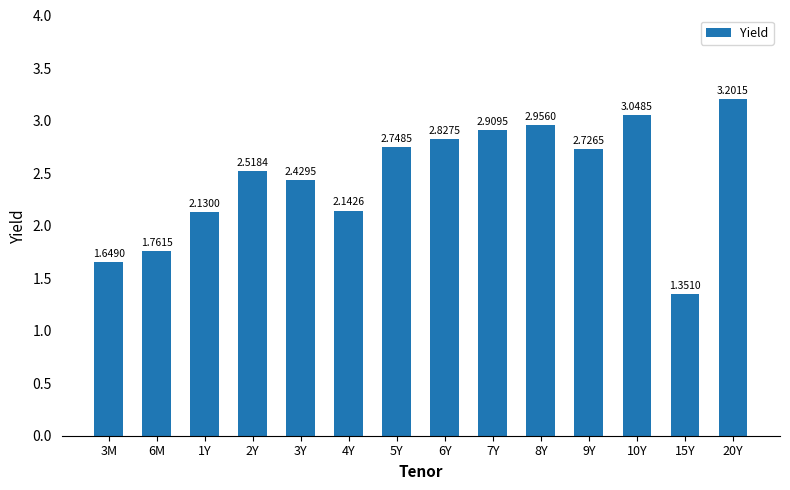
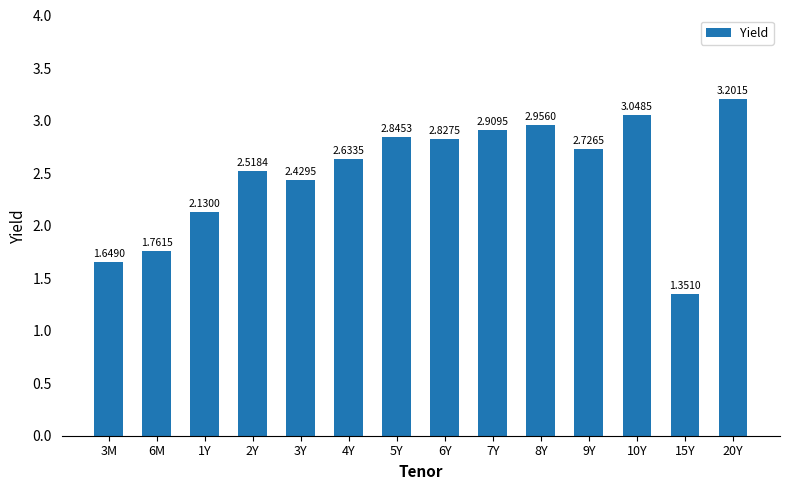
  {
    "3M": 1.6490,
    "6M": 1.7615,
    "1Y": 2.1300,
    "2Y": 2.5184,
    "3Y": 2.4295,
-   "4Y": 2.1426,
-   "5Y": 2.7485,
+   "4Y": 2.6335,
+   "5Y": 2.8453,
    "6Y": 2.8275,
    "7Y": 2.9095,
    "8Y": 2.9560,
    "9Y": 2.7265,
    "10Y": 3.0485,
    "15Y": 1.3510,
    "20Y": 3.2015
  }
